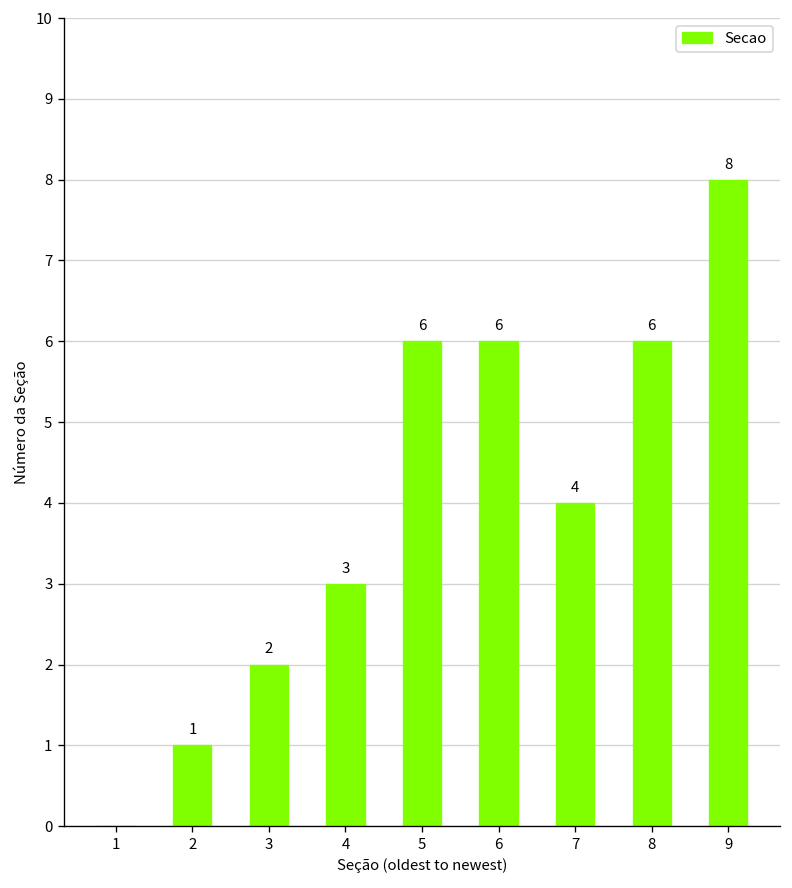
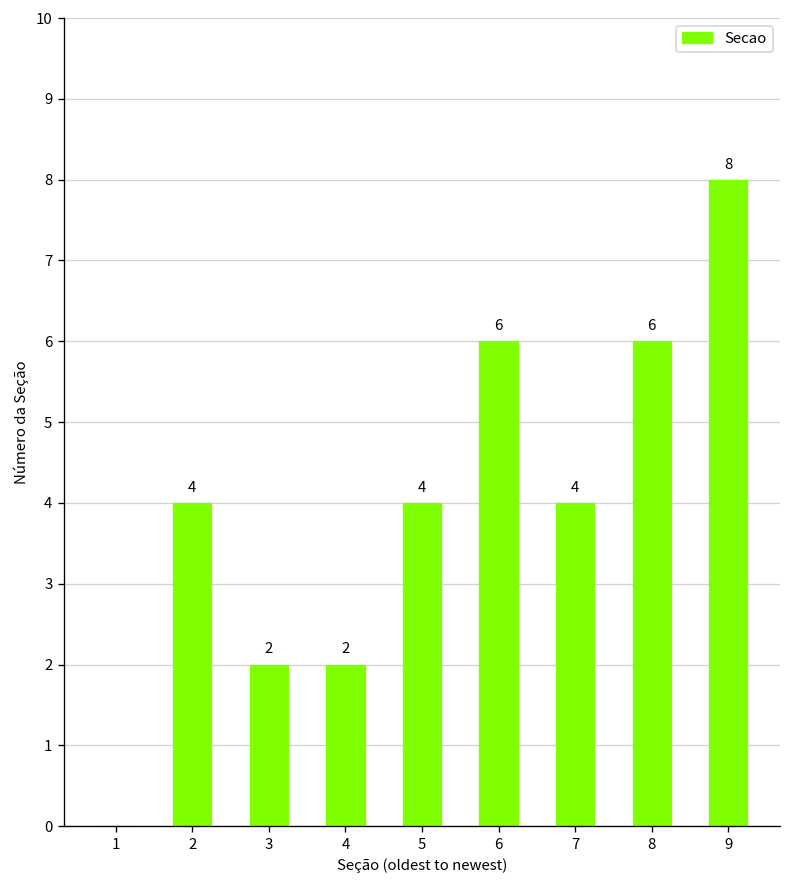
  {
-   "2": 1,
+   "2": 4,
    "3": 2,
-   "4": 3,
-   "5": 6,
+   "4": 2,
+   "5": 4,
    "6": 6,
    "7": 4,
    "8": 6,
    "9": 8
  }
